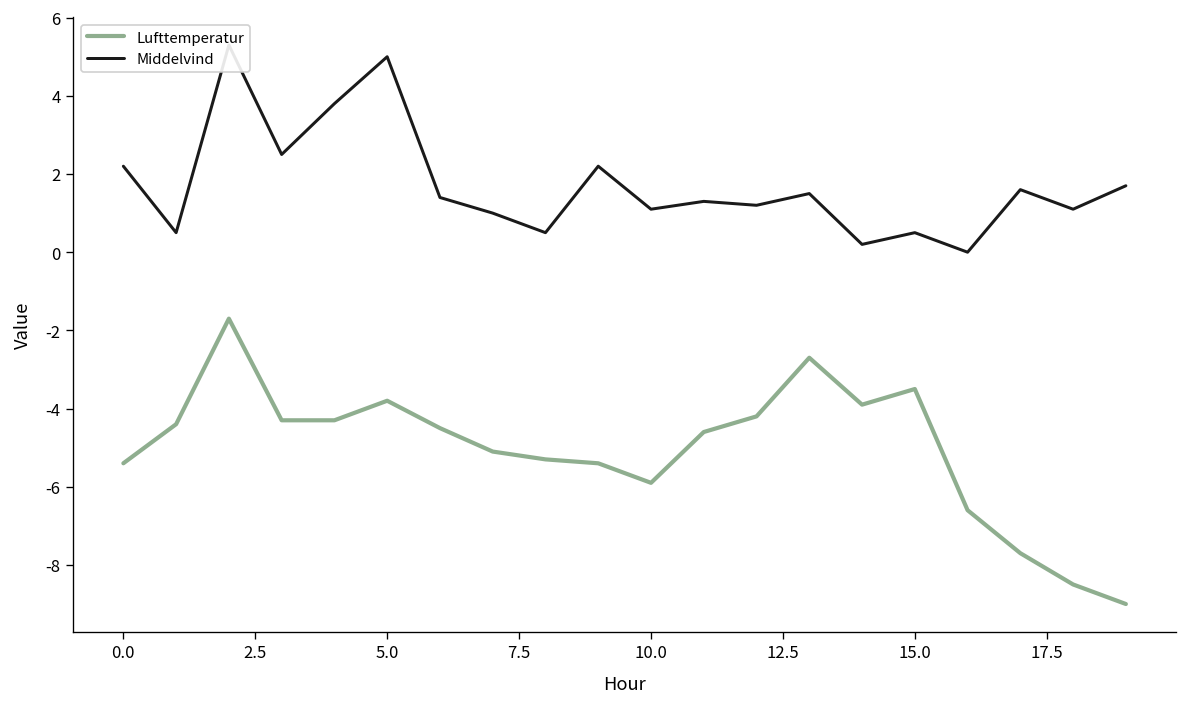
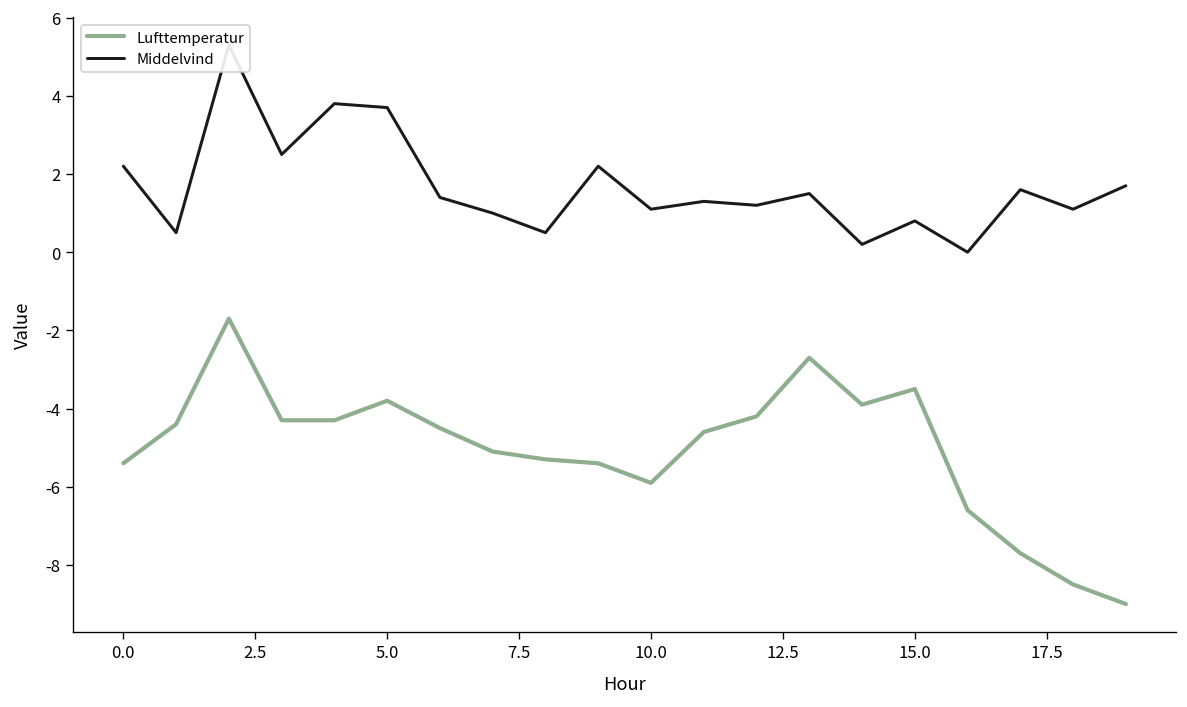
  {
    "Lufttemperatur": {
      "0.0": -5.4,
      "5.0": -3.8,
      "10.0": -5.9,
      "15.0": -3.5
    },
    "Middelvind": {
      "0.0": 2.2,
-     "5.0": 5.0,
+     "5.0": 3.7,
      "10.0": 1.1,
-     "15.0": 0.5
+     "15.0": 0.8
    }
  }
